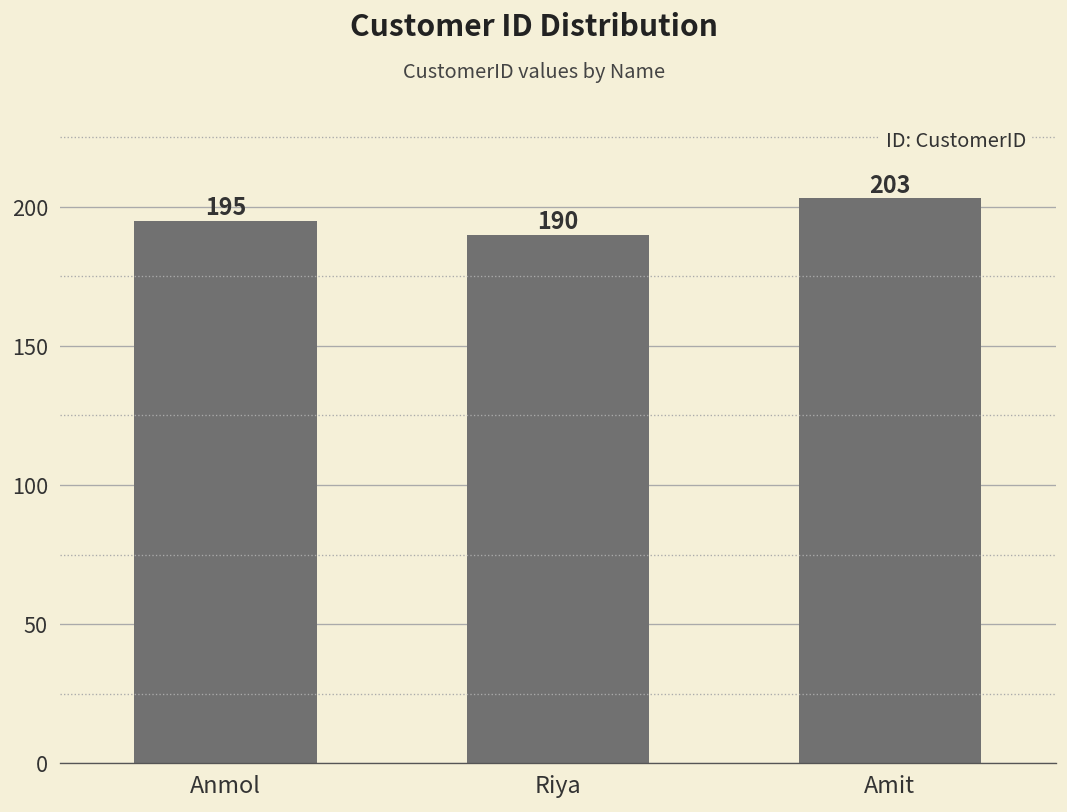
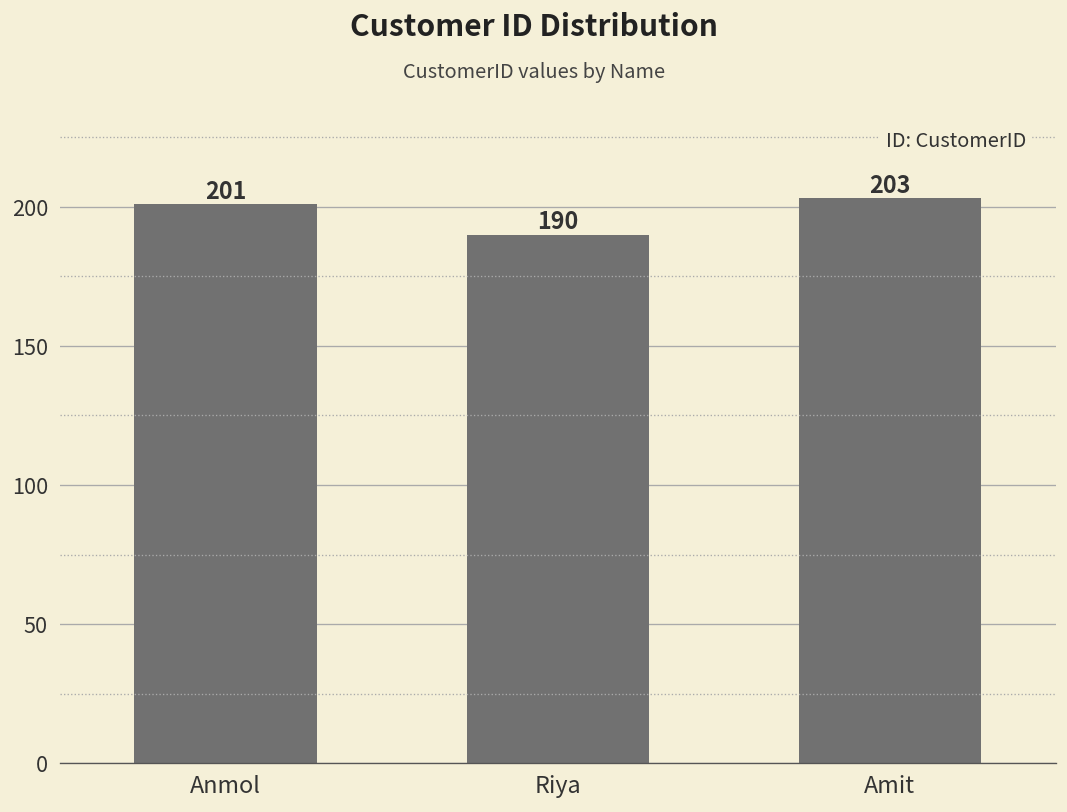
  {
-   "Anmol": 195,
+   "Anmol": 201,
    "Riya": 190,
    "Amit": 203
  }
